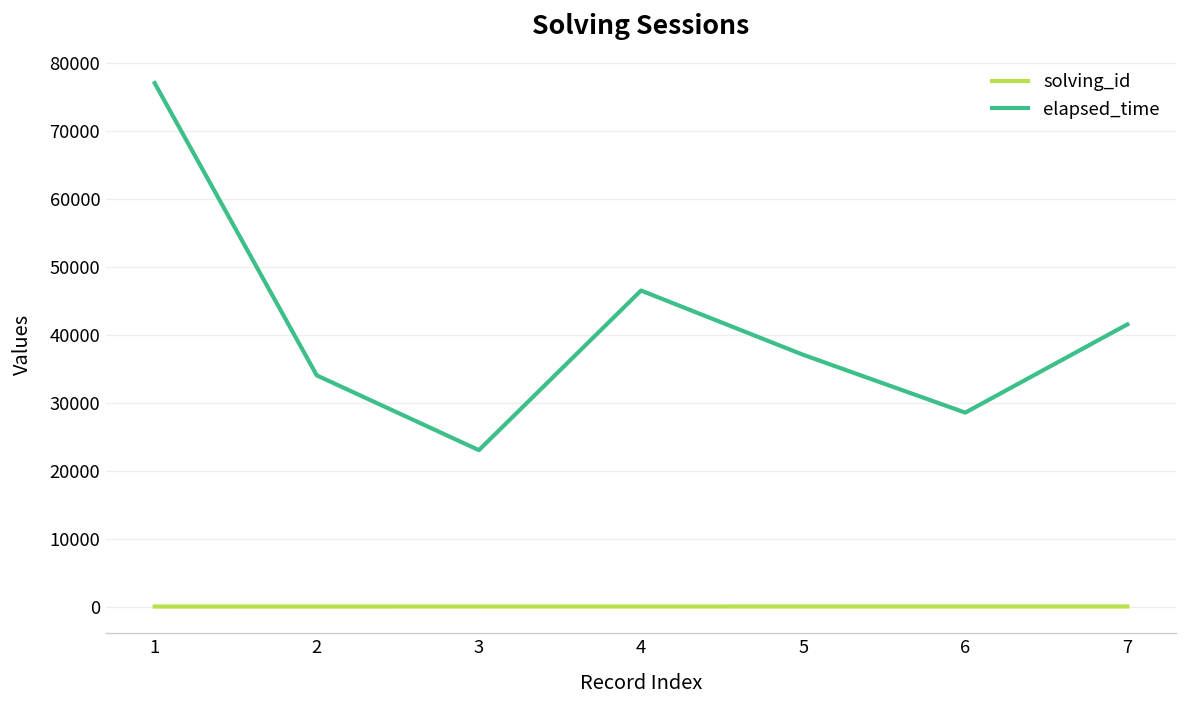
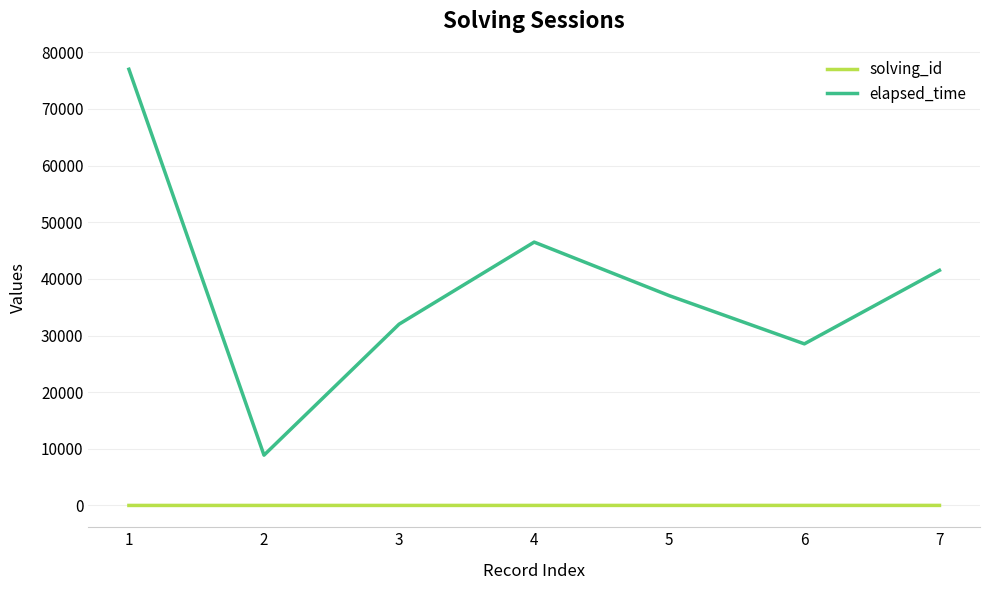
  {
    "solving_id": {
      "1": 0,
      "2": 0,
      "3": 0,
      "4": 0,
      "5": 0,
      "6": 0,
      "7": 0
    },
    "elapsed_time": {
      "1": 77000,
-     "2": 34000,
-     "3": 23000,
+     "2": 9000,
+     "3": 32000,
      "4": 46000,
      "5": 37000,
      "6": 29000,
      "7": 42000
    }
  }
